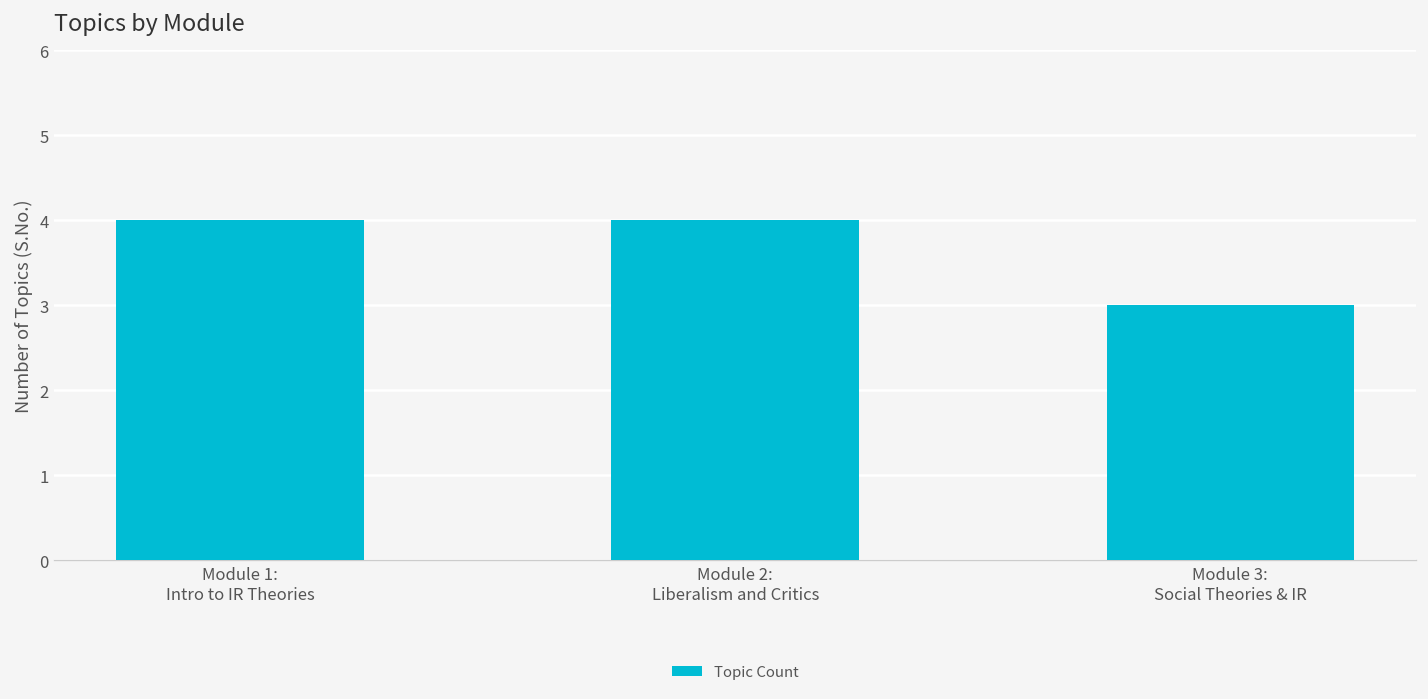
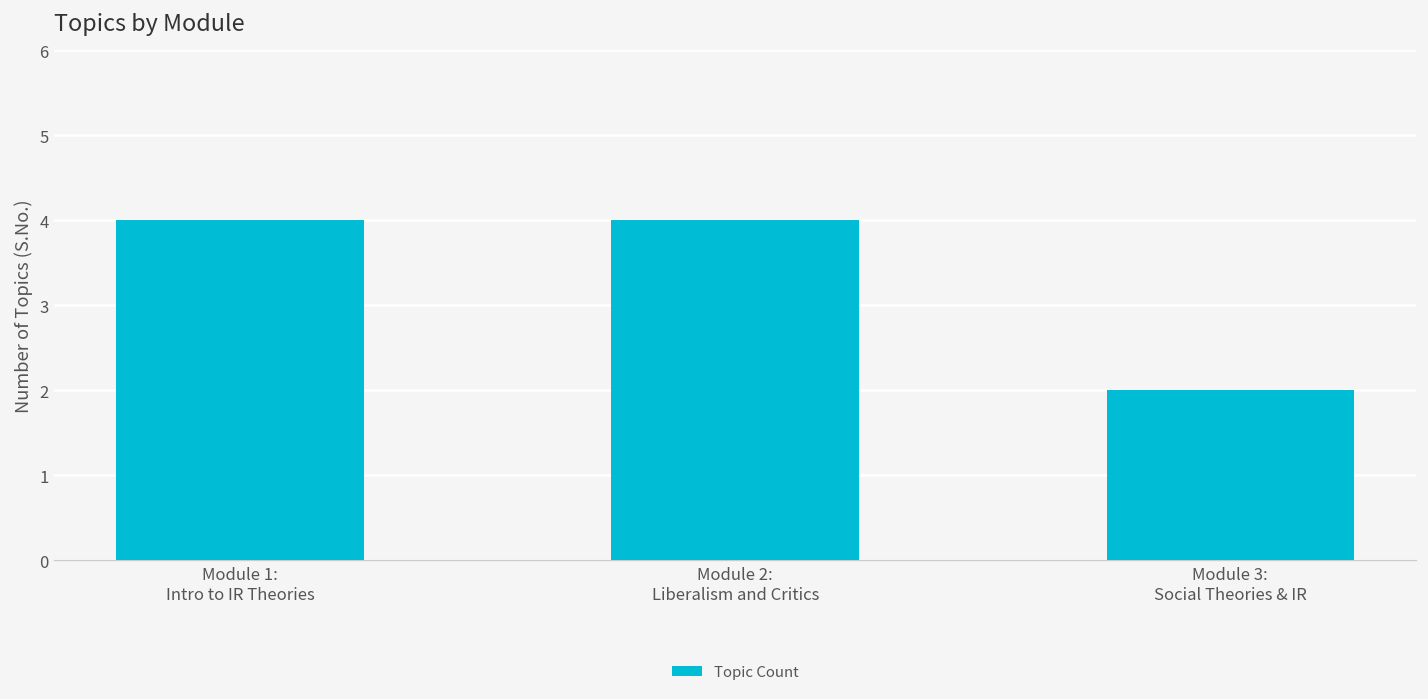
  {
    "Module 1: Intro to IR Theories": 4,
    "Module 2: Liberalism and Critics": 4,
-   "Module 3: Social Theories & IR": 3
+   "Module 3: Social Theories & IR": 2
  }
